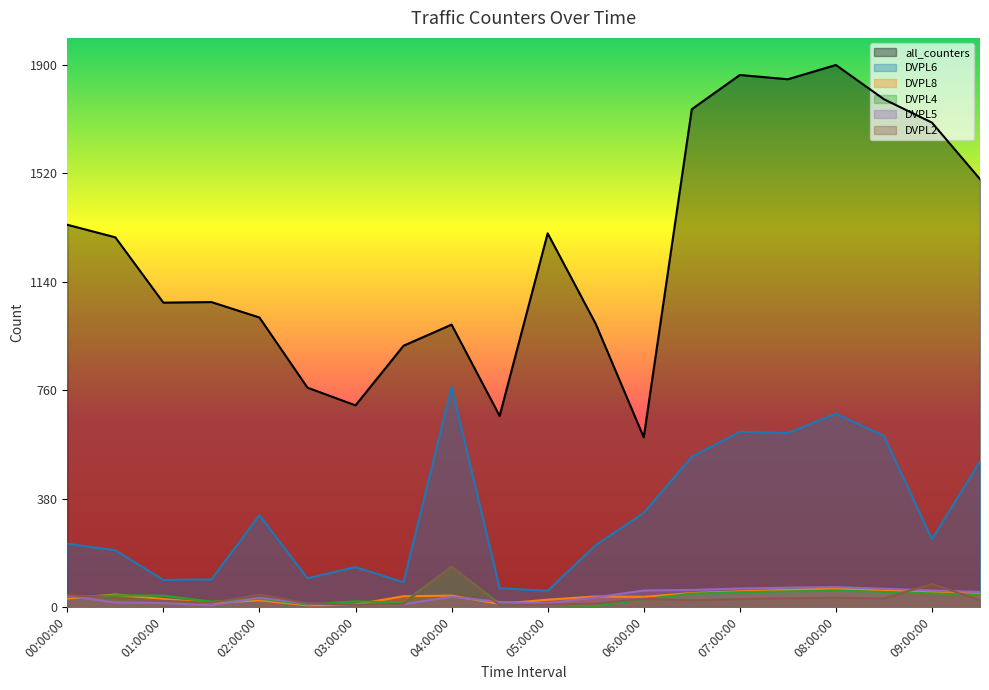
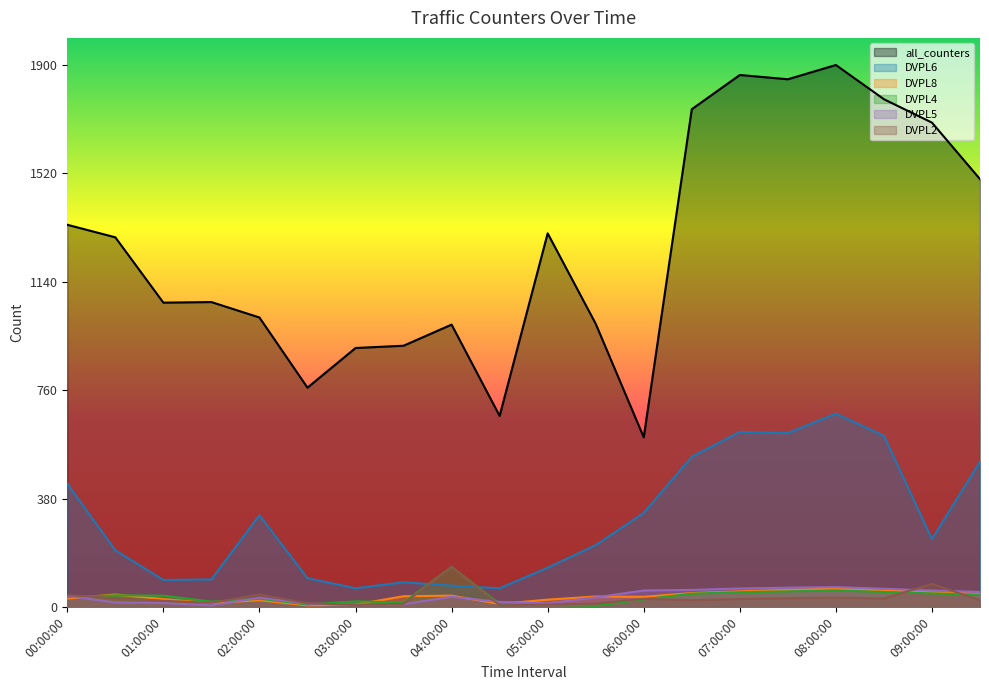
  {
    "all_counters": {
      "00:00:00": 1340,
      "01:00:00": 1070,
      "02:00:00": 1020,
-     "03:00:00": 710,
+     "03:00:00": 910,
      "04:00:00": 990,
      "05:00:00": 1310,
      "06:00:00": 600,
      "07:00:00": 1870,
      "08:00:00": 1900
    },
    "DVPL6": {
-     "00:00:00": 220,
+     "00:00:00": 430,
      "01:00:00": 100,
      "02:00:00": 320,
-     "03:00:00": 140,
-     "04:00:00": 770,
-     "05:00:00": 60,
+     "03:00:00": 70,
+     "04:00:00": 80,
+     "05:00:00": 140,
      "06:00:00": 330,
      "07:00:00": 610,
      "08:00:00": 680,
      "09:00:00": 240
    },
    "DVPL8": {
      "05:00:00": 30
    },
    "DVPL4": {
      "01:00:00": 40,
      "03:00:00": 20
    },
    "DVPL5": {
      "06:00:00": 60,
      "07:00:00": 70
    },
    "DVPL2": {
      "02:00:00": 40,
      "07:00:00": 30,
      "08:00:00": 30,
      "09:00:00": 80
    }
  }
